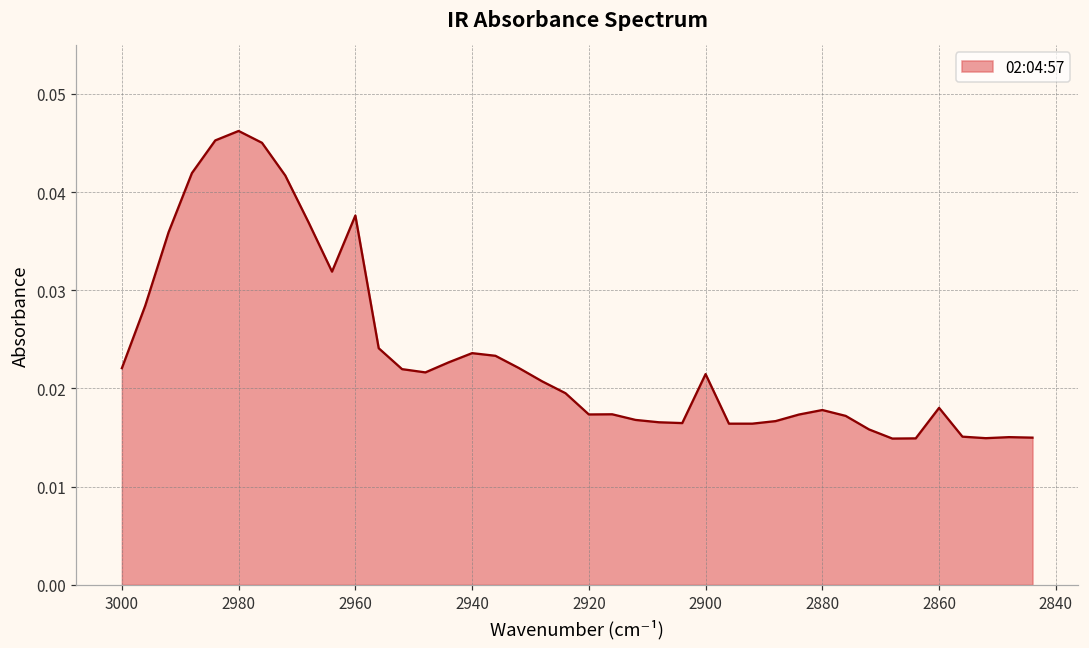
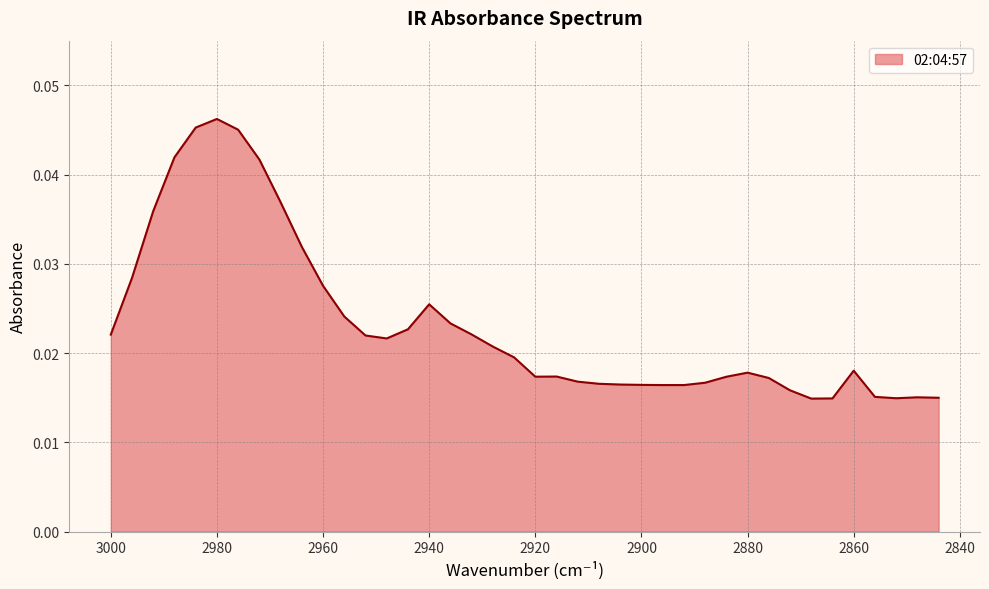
  {
    "3000": 0.022,
    "2980": 0.046,
-   "2960": 0.038,
-   "2940": 0.024,
+   "2960": 0.028,
+   "2940": 0.025,
    "2920": 0.017,
-   "2900": 0.021,
+   "2900": 0.016,
    "2880": 0.018,
    "2860": 0.018
  }
